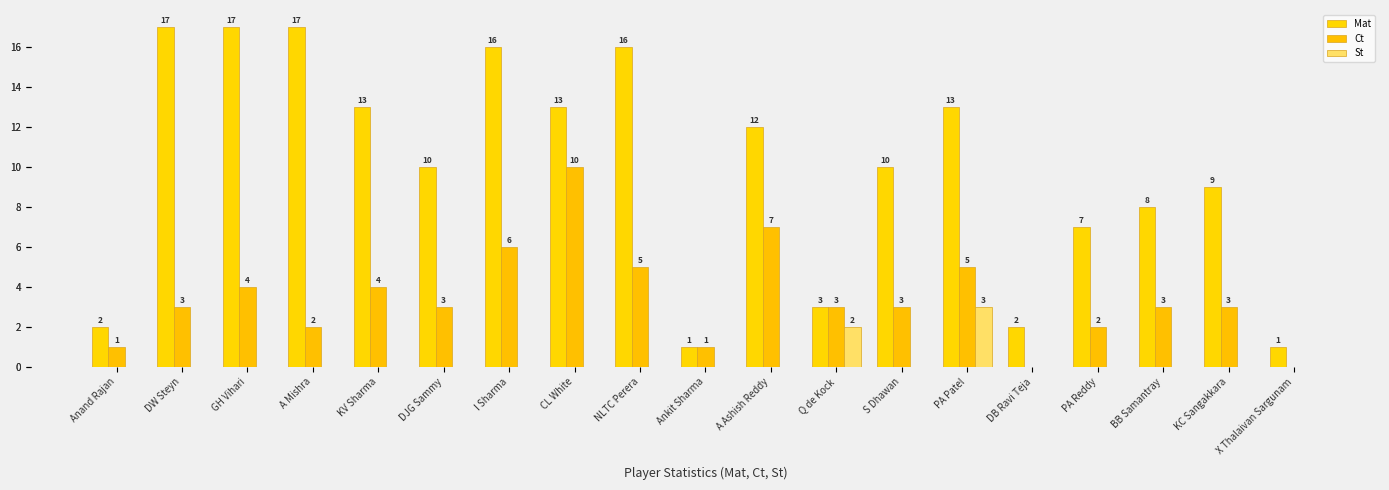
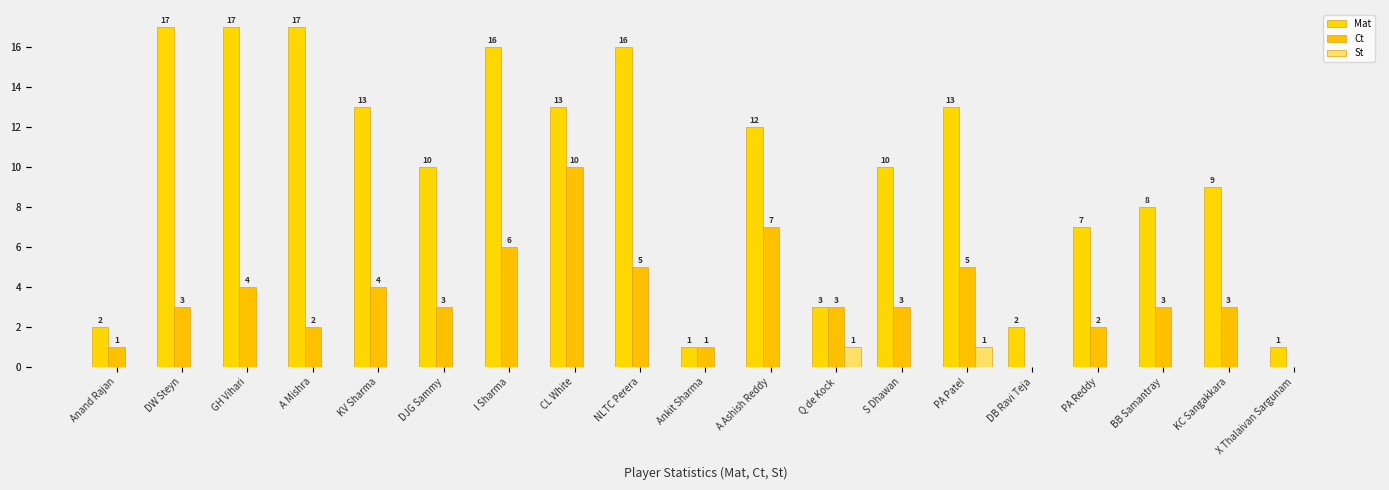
  {
    "St": {
-     "Q de Kock": 2,
-     "PA Patel": 3
+     "Q de Kock": 1,
+     "PA Patel": 1
    }
  }
